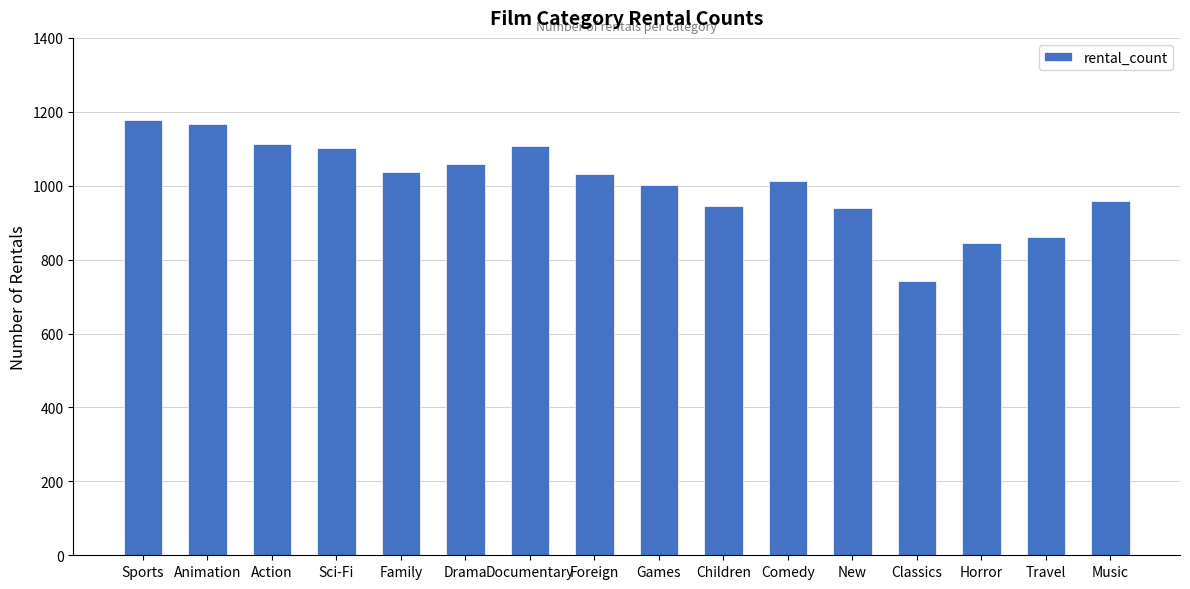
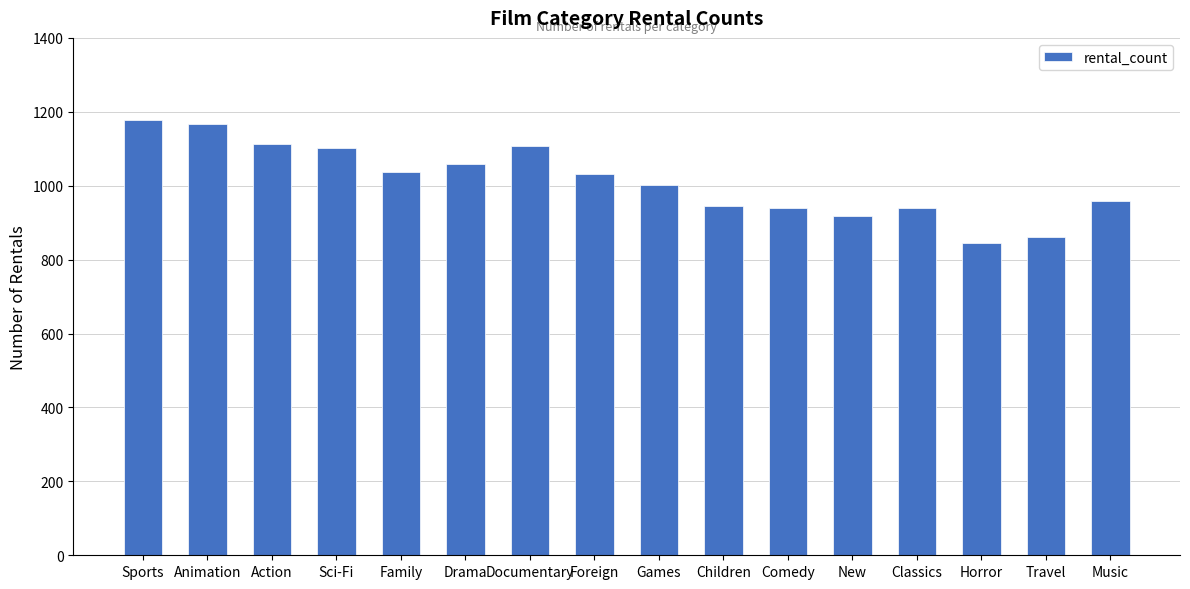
  {
    "Sports": 1180,
    "Animation": 1170,
    "Action": 1110,
    "Sci-Fi": 1100,
    "Family": 1040,
    "Drama": 1060,
    "Documentary": 1110,
    "Foreign": 1030,
    "Games": 1000,
    "Children": 950,
-   "Comedy": 1010,
-   "New": 940,
-   "Classics": 740,
+   "Comedy": 940,
+   "New": 920,
+   "Classics": 940,
    "Horror": 850,
    "Travel": 860,
    "Music": 960
  }
